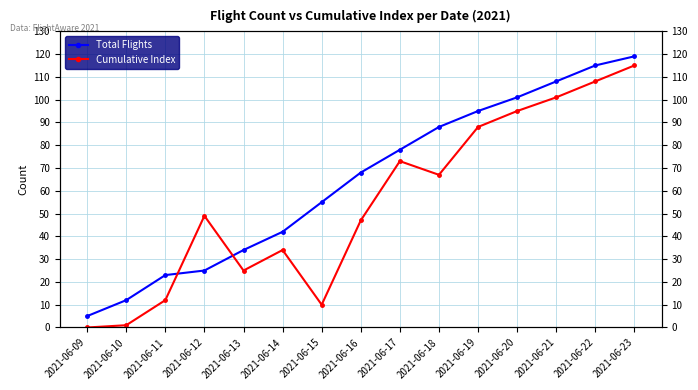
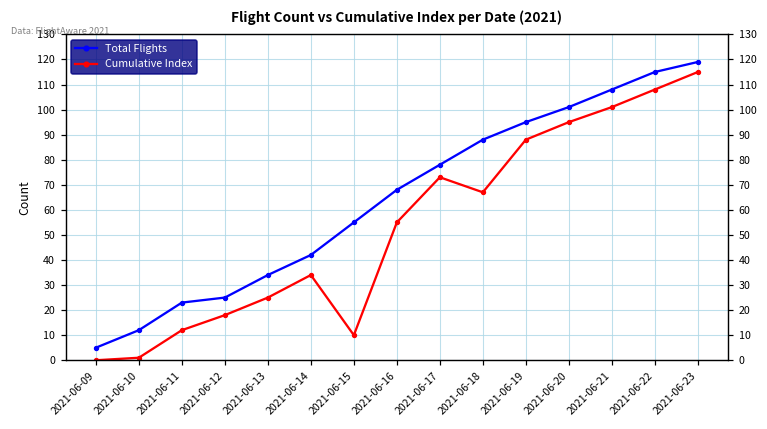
  {
    "Total Flights": {
      "2021-06-09": 5,
      "2021-06-10": 12,
      "2021-06-11": 23,
      "2021-06-12": 25,
      "2021-06-13": 34,
      "2021-06-14": 42,
      "2021-06-15": 55,
      "2021-06-16": 68,
      "2021-06-17": 78,
      "2021-06-18": 88,
      "2021-06-19": 95,
      "2021-06-20": 101,
      "2021-06-21": 108,
      "2021-06-22": 115,
      "2021-06-23": 119
    },
    "Cumulative Index": {
      "2021-06-09": 0,
      "2021-06-10": 1,
      "2021-06-11": 12,
-     "2021-06-12": 49,
+     "2021-06-12": 18,
      "2021-06-13": 25,
      "2021-06-14": 34,
      "2021-06-15": 10,
-     "2021-06-16": 47,
+     "2021-06-16": 55,
      "2021-06-17": 73,
      "2021-06-18": 67,
      "2021-06-19": 88,
      "2021-06-20": 95,
      "2021-06-21": 101,
      "2021-06-22": 108,
      "2021-06-23": 115
    }
  }
